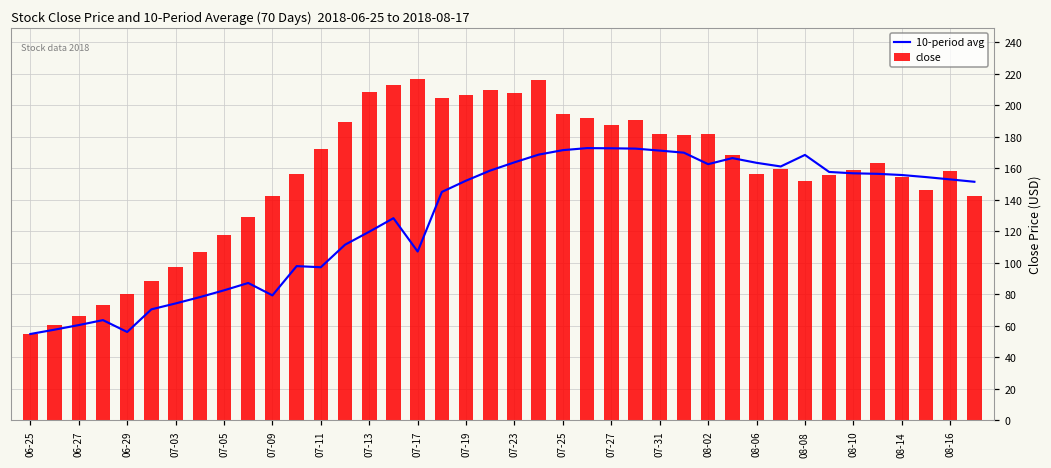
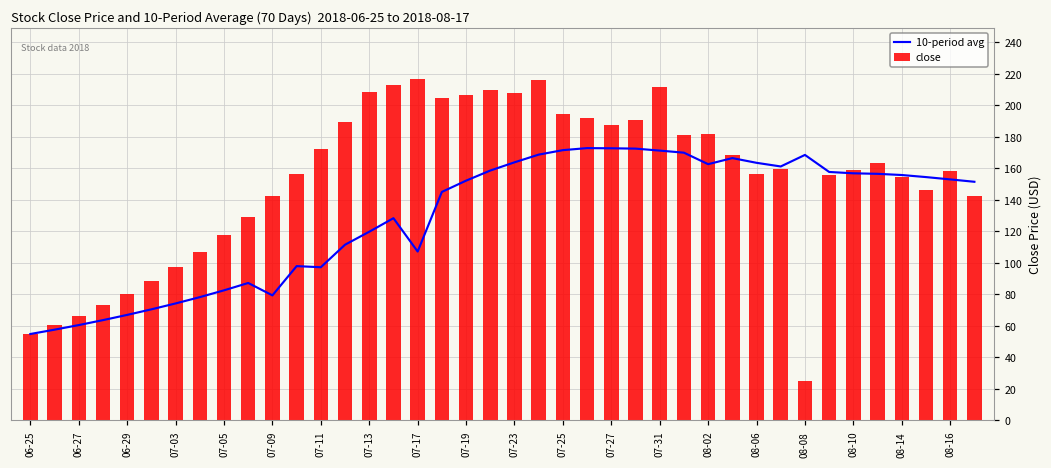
  {
    "10-period avg": {
      "06-25": 55,
      "06-27": 61,
-     "06-29": 56,
+     "06-29": 67,
      "07-03": 74,
      "07-05": 83,
      "07-09": 79,
      "07-11": 97,
      "07-13": 120,
      "07-17": 107,
      "07-19": 152,
      "07-23": 164,
      "07-25": 172,
      "07-27": 173,
      "07-31": 171,
      "08-02": 163,
      "08-06": 164,
      "08-08": 169,
      "08-10": 157,
      "08-14": 156,
      "08-16": 153
    },
    "close": {
      "06-25": 55,
      "06-27": 66,
      "06-29": 80,
      "07-03": 97,
      "07-05": 118,
      "07-09": 142,
      "07-11": 172,
      "07-13": 208,
      "07-17": 217,
      "07-19": 207,
      "07-23": 208,
      "07-25": 194,
      "07-27": 188,
-     "07-31": 182,
+     "07-31": 211,
      "08-02": 182,
      "08-06": 156,
-     "08-08": 152,
+     "08-08": 25,
      "08-10": 159,
      "08-14": 155,
      "08-16": 158
    }
  }
